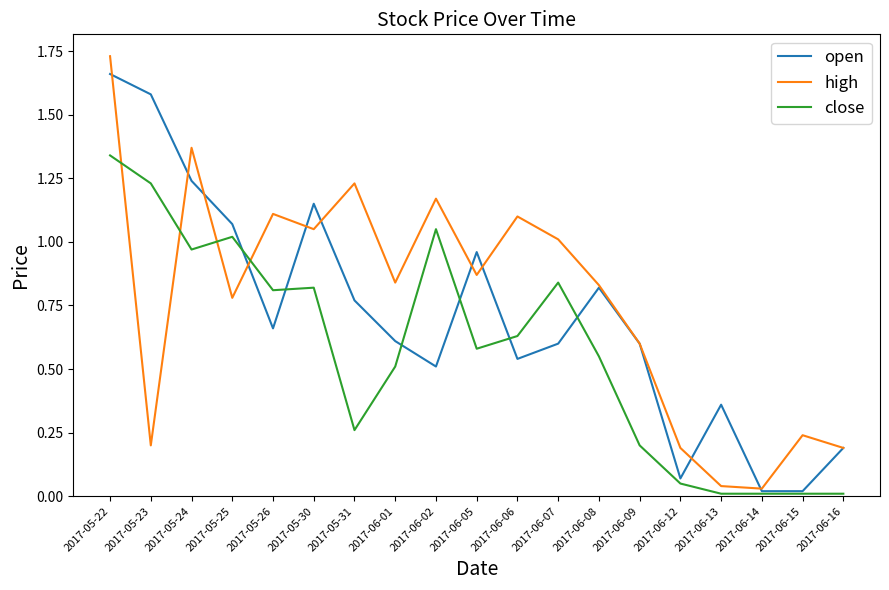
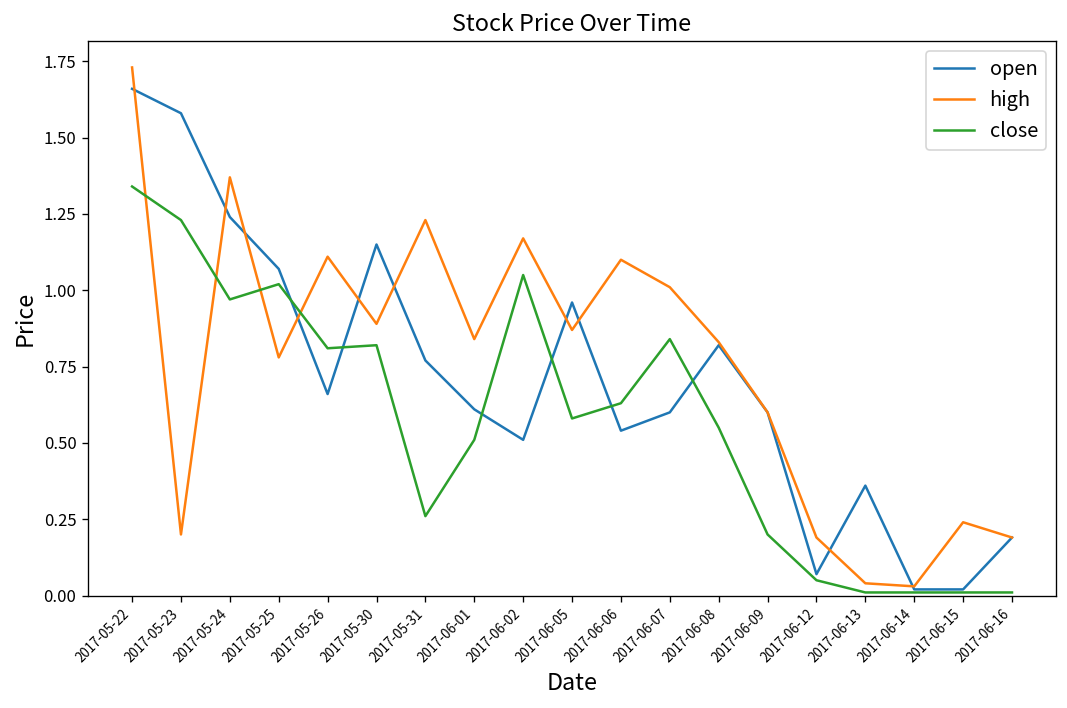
  {
    "open": {
      "2017-05-22": 1.66,
      "2017-05-23": 1.58,
      "2017-05-24": 1.24,
      "2017-05-25": 1.07,
      "2017-05-26": 0.66,
      "2017-05-30": 1.15,
      "2017-05-31": 0.77,
      "2017-06-01": 0.61,
      "2017-06-02": 0.51,
      "2017-06-05": 0.96,
      "2017-06-06": 0.54,
      "2017-06-07": 0.60,
      "2017-06-08": 0.82,
      "2017-06-12": 0.07,
      "2017-06-13": 0.36
    },
    "high": {
      "2017-05-22": 1.73,
      "2017-05-23": 0.20,
      "2017-05-24": 1.37,
      "2017-05-25": 0.78,
      "2017-05-26": 1.11,
-     "2017-05-30": 1.05,
+     "2017-05-30": 0.89,
      "2017-05-31": 1.23,
      "2017-06-01": 0.84,
      "2017-06-02": 1.17,
      "2017-06-05": 0.87,
      "2017-06-06": 1.10,
      "2017-06-07": 1.01,
      "2017-06-08": 0.83,
      "2017-06-12": 0.19,
      "2017-06-13": 0.04,
      "2017-06-14": 0.03,
      "2017-06-15": 0.24
    },
    "close": {
      "2017-05-22": 1.34,
      "2017-05-23": 1.23,
      "2017-05-24": 0.97,
      "2017-05-25": 1.02,
      "2017-05-26": 0.81,
      "2017-05-30": 0.82,
      "2017-05-31": 0.26,
      "2017-06-01": 0.51,
      "2017-06-02": 1.05,
      "2017-06-05": 0.58,
      "2017-06-06": 0.63,
      "2017-06-07": 0.84,
      "2017-06-08": 0.55,
      "2017-06-09": 0.20,
      "2017-06-12": 0.05,
      "2017-06-13": 0.01,
      "2017-06-16": 0.01
    }
  }
